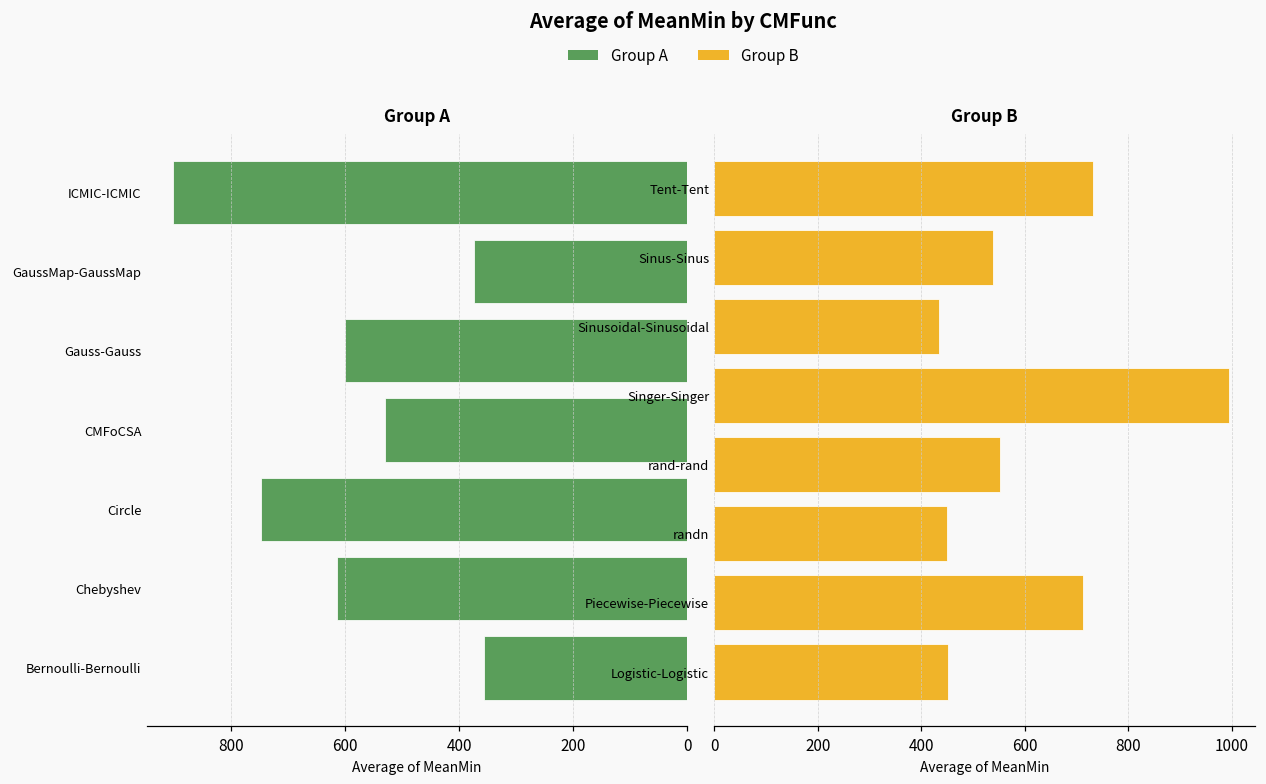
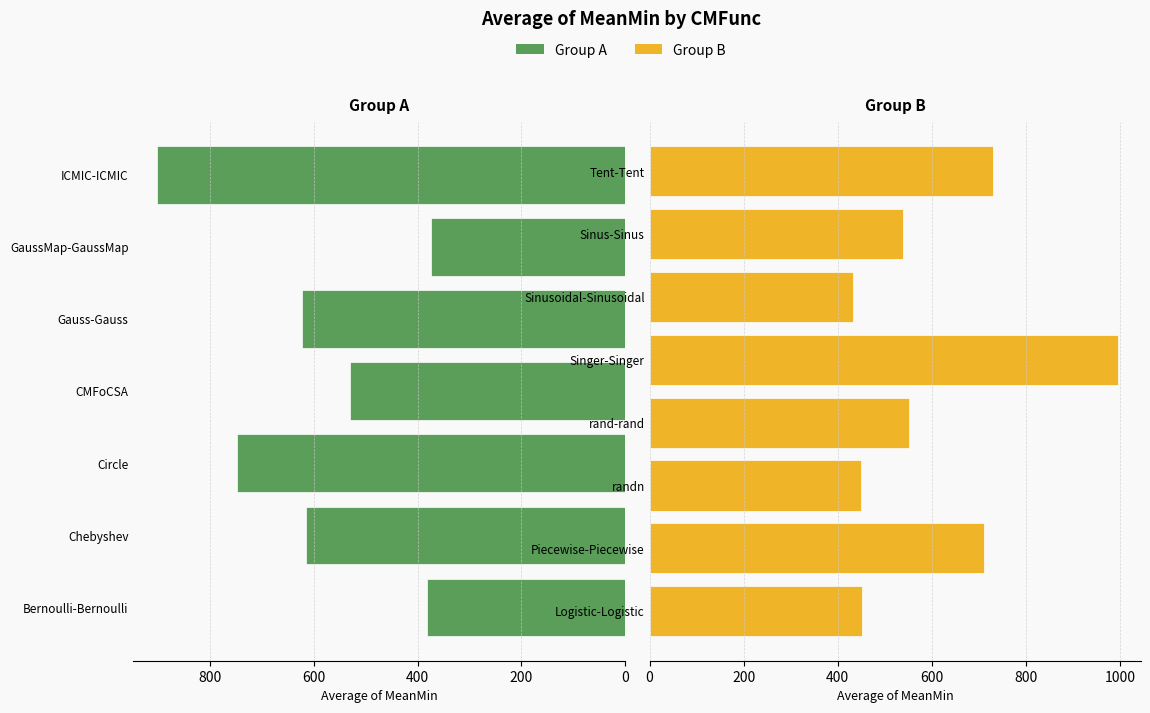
  {
    "Group A": {
      "ICMIC-ICMIC": 900,
      "GaussMap-GaussMap": 370,
-     "Gauss-Gauss": 600,
+     "Gauss-Gauss": 620,
      "CMFoCSA": 530,
      "Circle": 750,
      "Chebyshev": 610,
-     "Bernoulli-Bernoulli": 360
+     "Bernoulli-Bernoulli": 380
    }
  }
